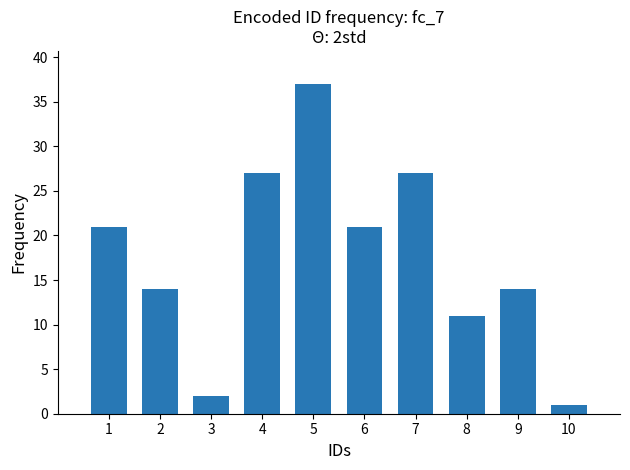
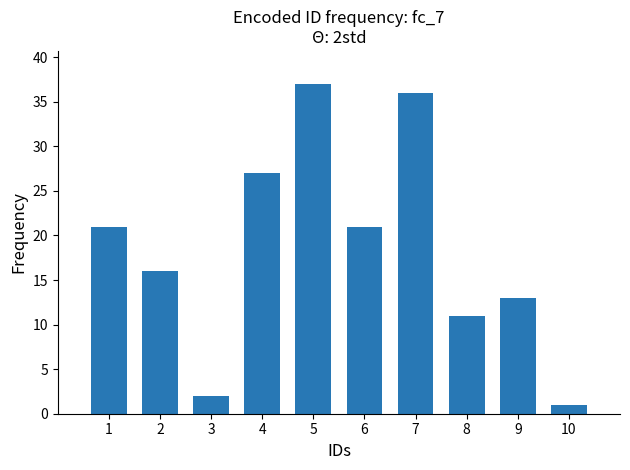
  {
    "1": 21,
-   "2": 14,
+   "2": 16,
    "3": 2,
    "4": 27,
    "5": 37,
    "6": 21,
-   "7": 27,
+   "7": 36,
    "8": 11,
-   "9": 14,
+   "9": 13,
    "10": 1
  }
